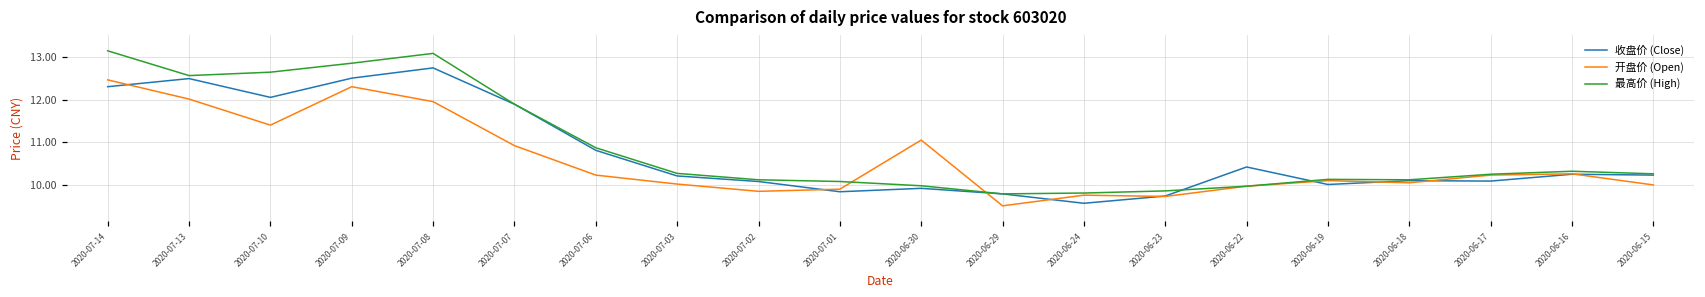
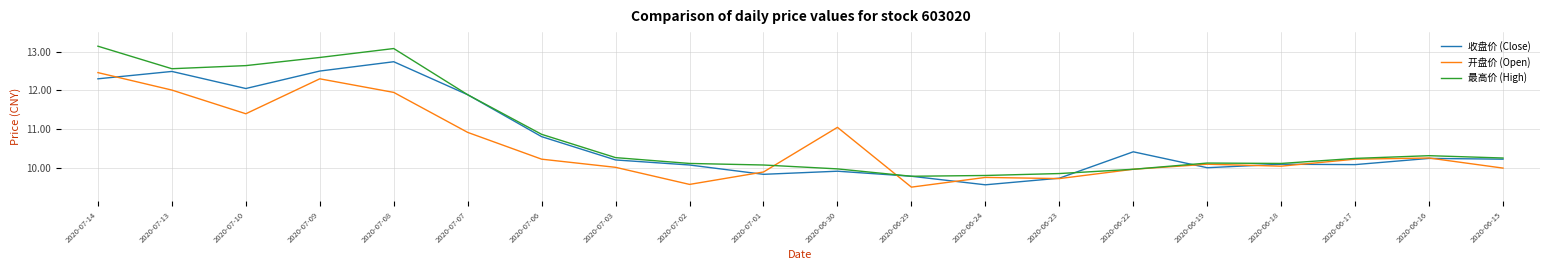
  {
    "收盘价 (Close)": {
      "2020-07-14": 12.3,
      "2020-07-13": 12.5,
      "2020-07-10": 12.1,
      "2020-07-09": 12.5,
      "2020-07-08": 12.7,
      "2020-06-24": 9.6,
      "2020-06-22": 10.4,
      "2020-06-19": 10.0,
      "2020-06-17": 10.1
    },
    "开盘价 (Open)": {
      "2020-07-14": 12.5,
      "2020-07-13": 12.0,
      "2020-07-10": 11.4,
      "2020-07-09": 12.3,
      "2020-07-08": 12.0,
      "2020-07-07": 10.9,
      "2020-07-06": 10.2,
      "2020-07-03": 10.0,
-     "2020-07-02": 9.9,
+     "2020-07-02": 9.6,
      "2020-06-30": 11.1,
      "2020-06-29": 9.5,
      "2020-06-15": 10.0
    },
    "最高价 (High)": {
      "2020-07-14": 13.1,
      "2020-07-13": 12.6,
      "2020-07-10": 12.6,
      "2020-07-09": 12.9,
      "2020-07-08": 13.1,
      "2020-07-01": 10.1,
      "2020-06-23": 9.9
    }
  }
